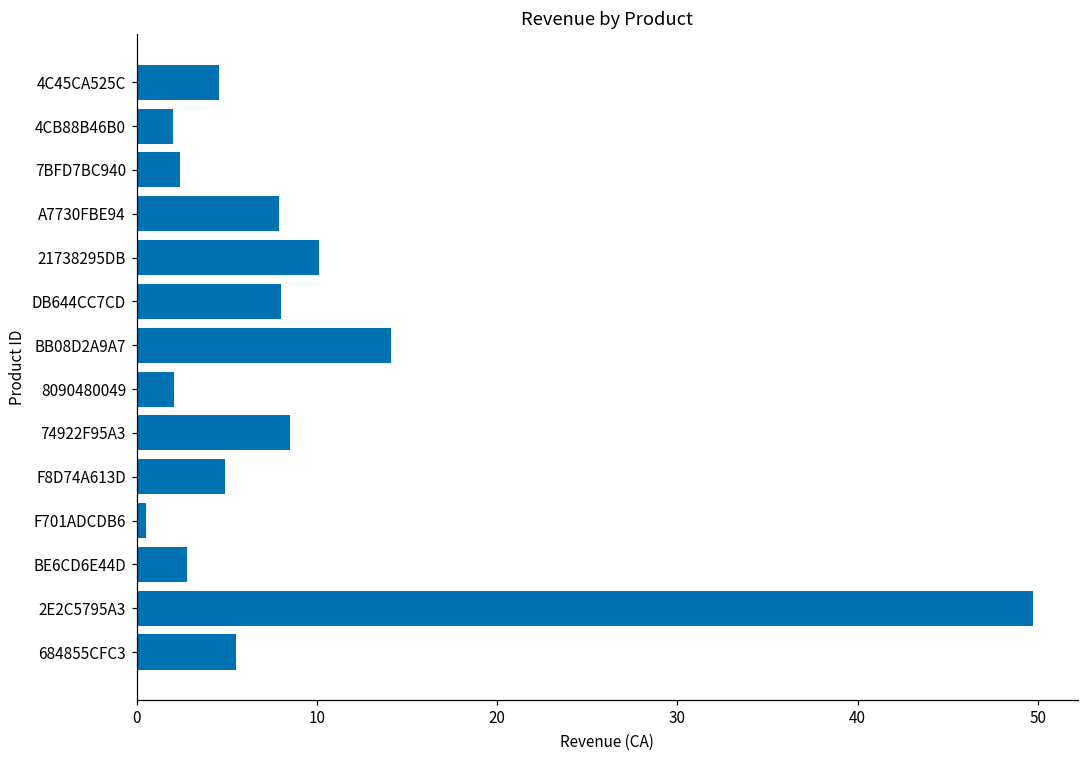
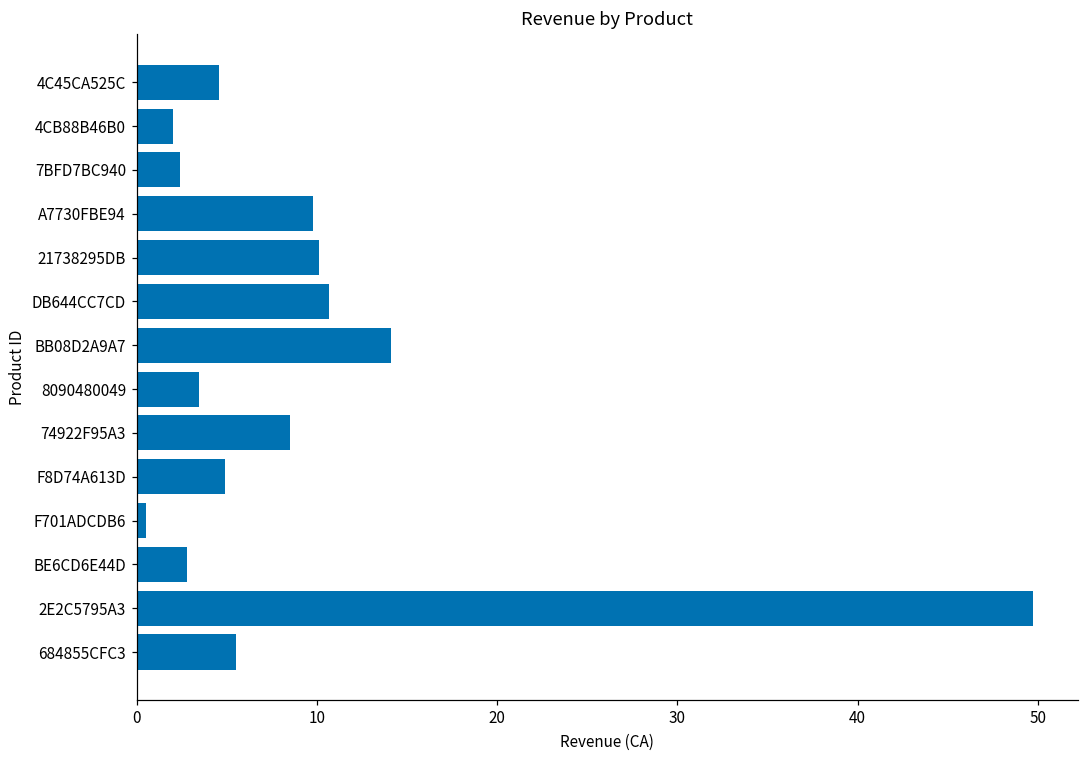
  {
    "4C45CA525C": 4.6,
    "4CB88B46B0": 2.0,
    "7BFD7BC940": 2.4,
-   "A7730FBE94": 7.9,
+   "A7730FBE94": 9.8,
    "21738295DB": 10.1,
-   "DB644CC7CD": 8.0,
+   "DB644CC7CD": 10.7,
    "BB08D2A9A7": 14.1,
-   "8090480049": 2.1,
+   "8090480049": 3.4,
    "74922F95A3": 8.5,
    "F8D74A613D": 4.9,
    "F701ADCDB6": 0.5,
    "BE6CD6E44D": 2.8,
    "2E2C5795A3": 49.7,
    "684855CFC3": 5.5
  }
